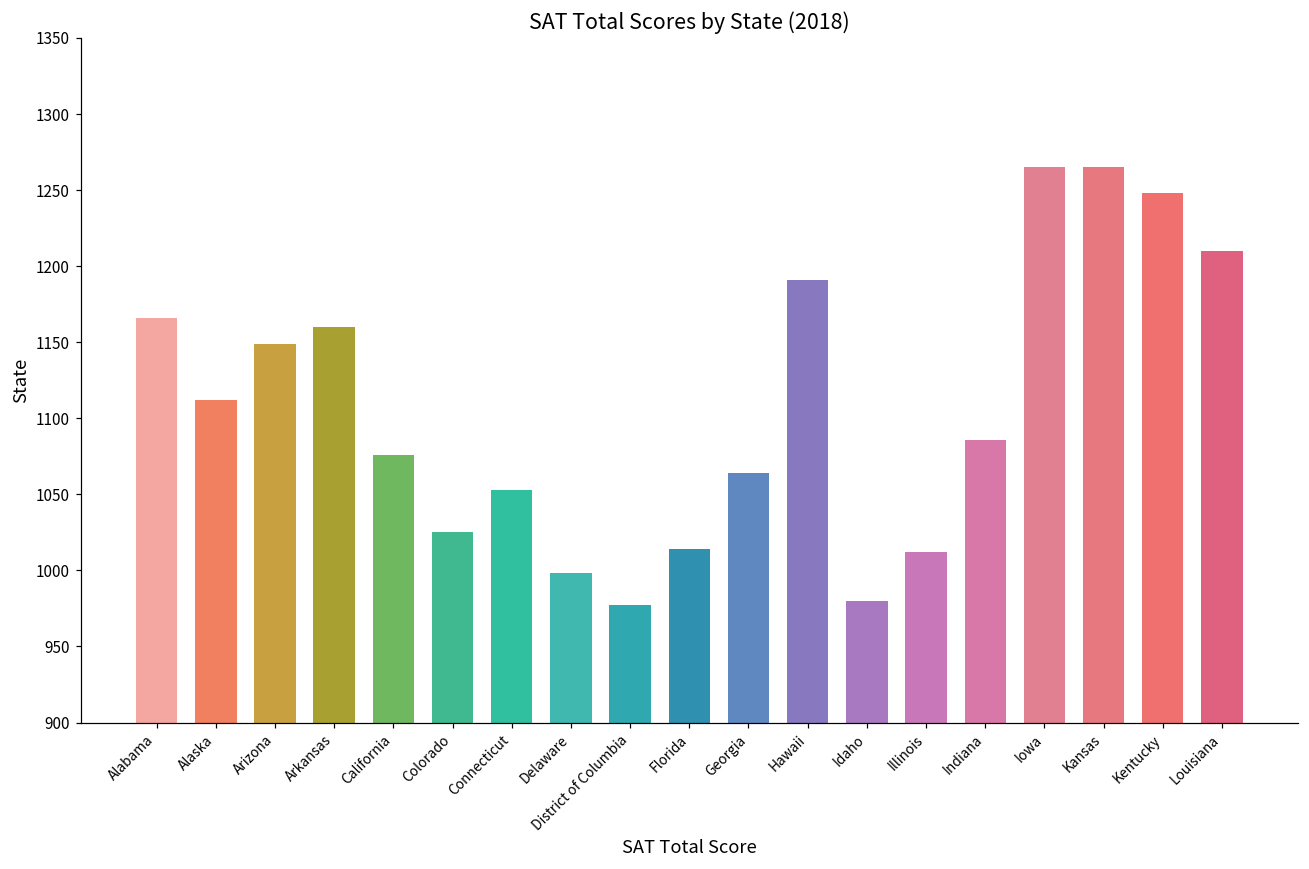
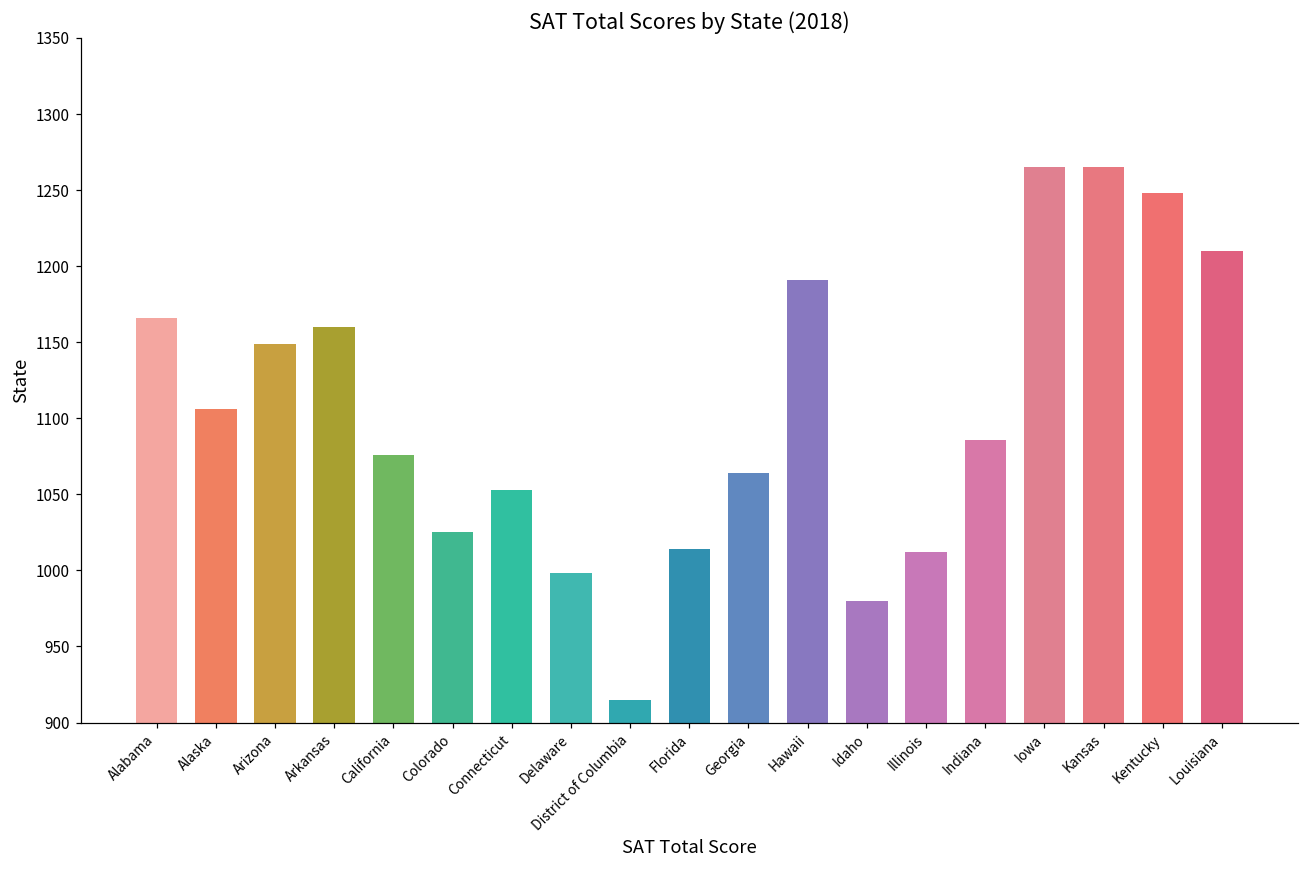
  {
    "Alabama": 1166,
-   "Alaska": 1112,
+   "Alaska": 1106,
    "Arizona": 1149,
    "Arkansas": 1160,
    "California": 1076,
    "Colorado": 1025,
    "Connecticut": 1053,
    "Delaware": 998,
-   "District of Columbia": 977,
+   "District of Columbia": 915,
    "Florida": 1014,
    "Georgia": 1064,
    "Hawaii": 1191,
    "Idaho": 980,
    "Illinois": 1012,
    "Indiana": 1086,
    "Iowa": 1265,
    "Kansas": 1265,
    "Kentucky": 1248,
    "Louisiana": 1210
  }
